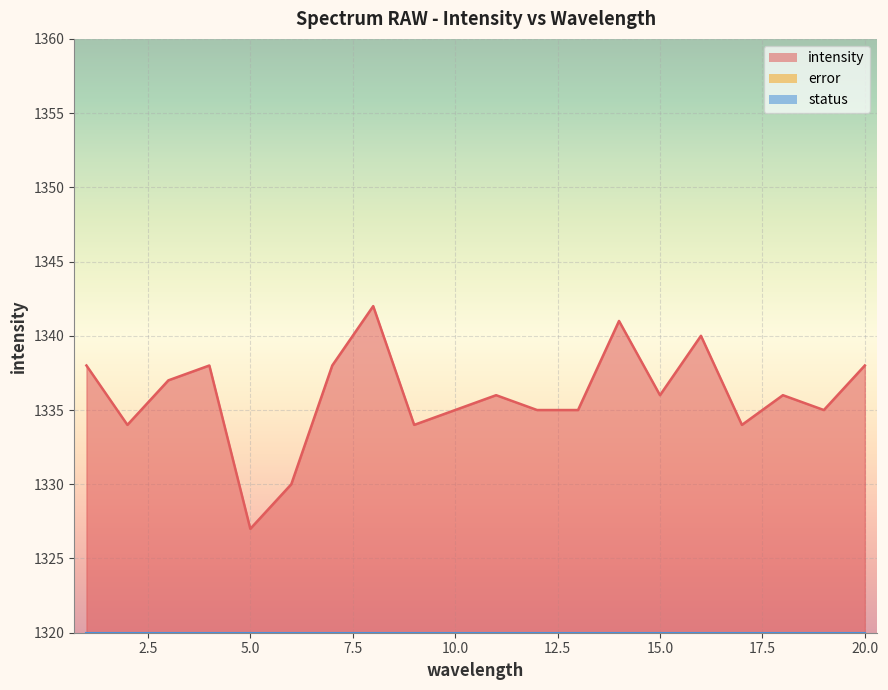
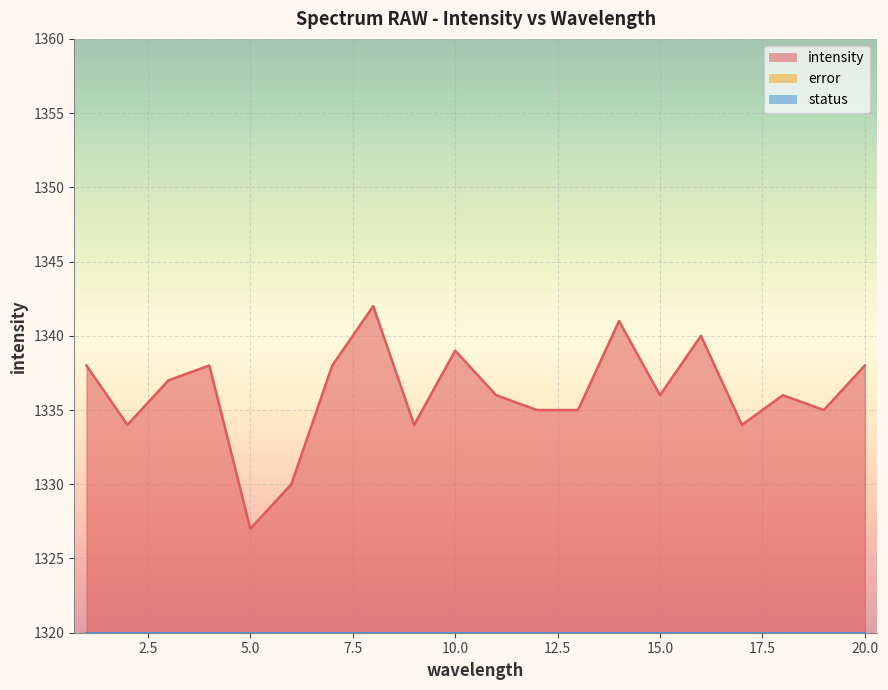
  {
    "intensity": {
      "5.0": 1327,
-     "10.0": 1335,
+     "10.0": 1339,
      "15.0": 1336,
      "20.0": 1338
    },
    "status": {
      "5.0": 1320,
      "10.0": 1320,
      "15.0": 1320,
      "20.0": 1320
    }
  }
